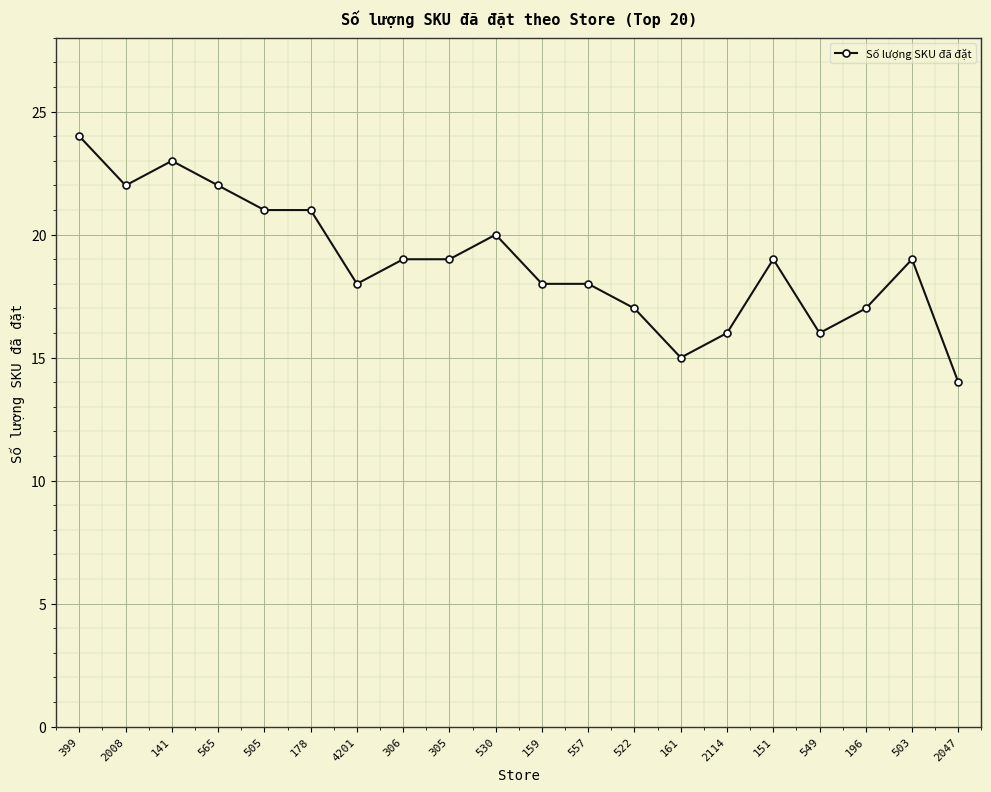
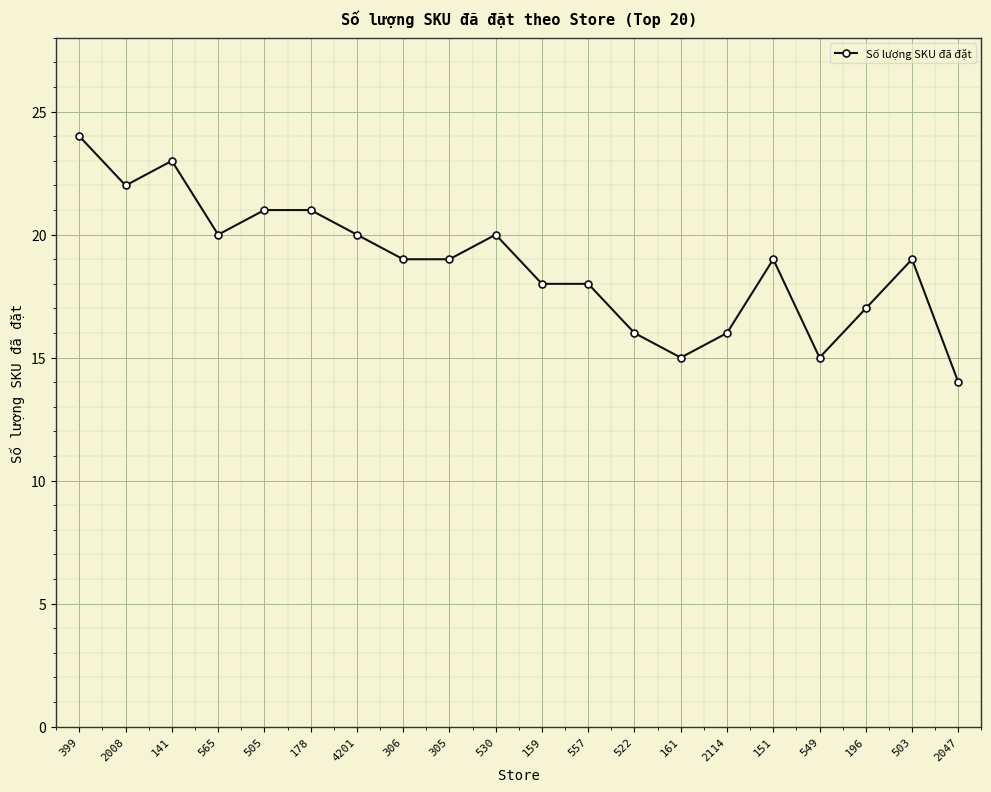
  {
    "399": 24,
    "2008": 22,
    "141": 23,
-   "565": 22,
+   "565": 20,
    "505": 21,
    "178": 21,
-   "4201": 18,
+   "4201": 20,
    "306": 19,
    "305": 19,
    "530": 20,
    "159": 18,
    "557": 18,
-   "522": 17,
+   "522": 16,
    "161": 15,
    "2114": 16,
    "151": 19,
-   "549": 16,
+   "549": 15,
    "196": 17,
    "503": 19,
    "2047": 14
  }
